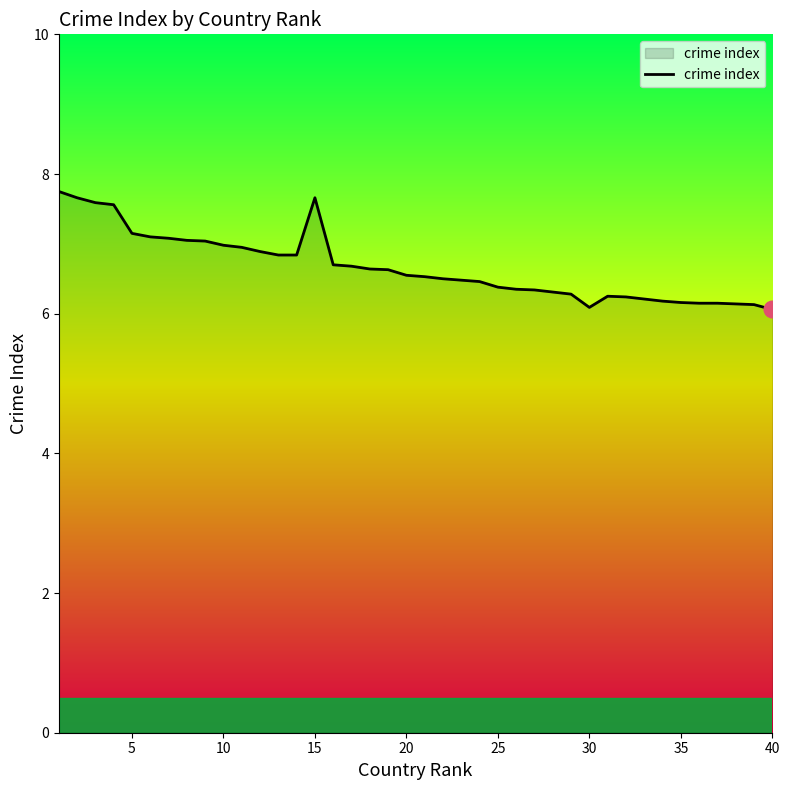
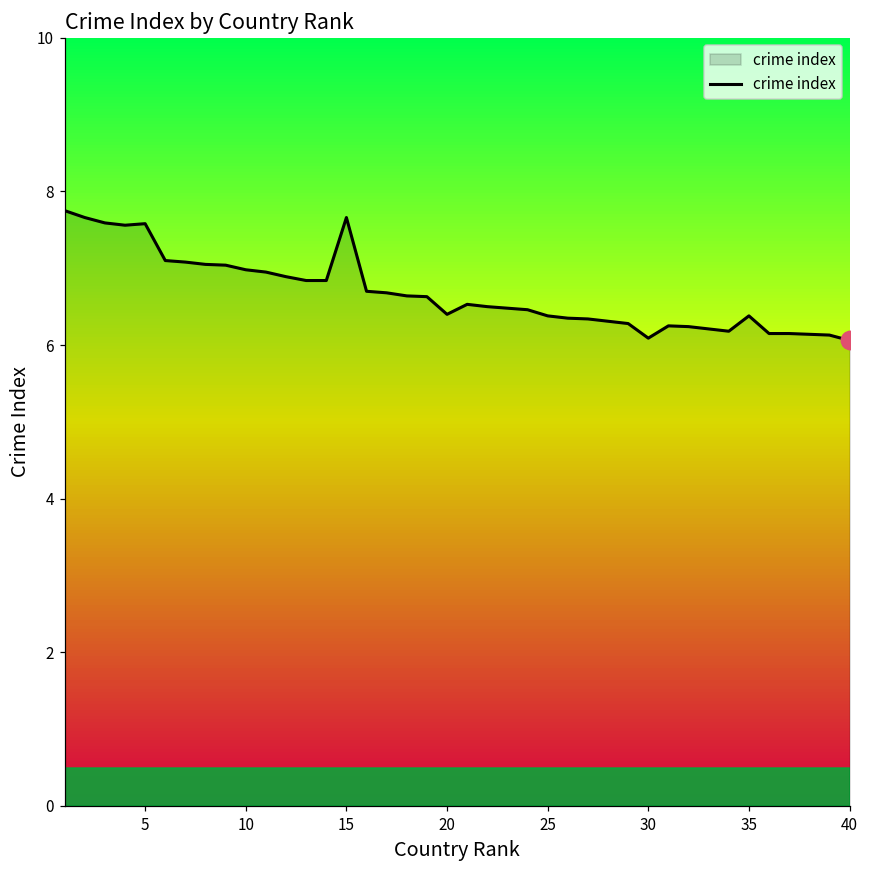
  {
    "crime index": {
-     "5": 7.2,
+     "5": 7.6,
      "10": 7.0,
      "15": 7.7,
-     "20": 6.6,
+     "20": 6.4,
      "25": 6.4,
      "30": 6.1,
-     "35": 6.2
+     "35": 6.4
    }
  }
